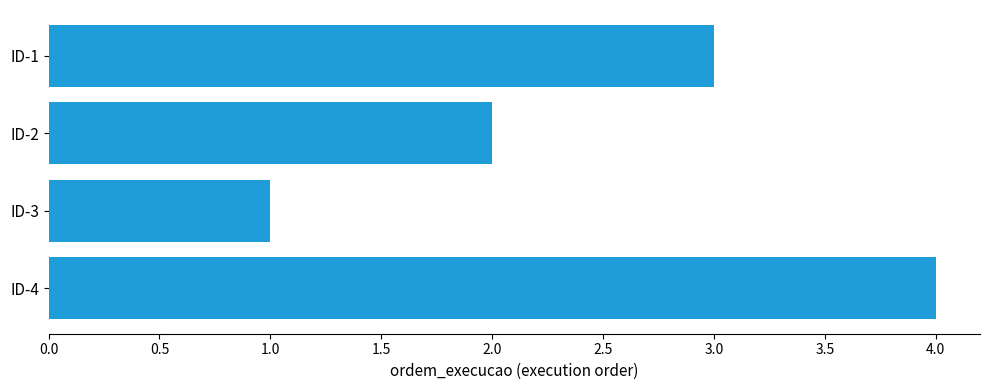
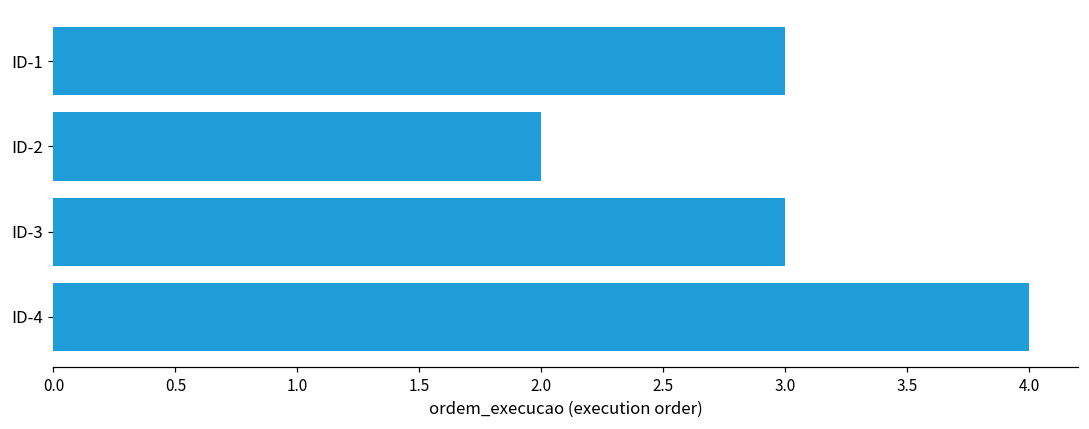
  {
    "ID-1": 3,
    "ID-2": 2,
-   "ID-3": 1,
+   "ID-3": 3,
    "ID-4": 4
  }
